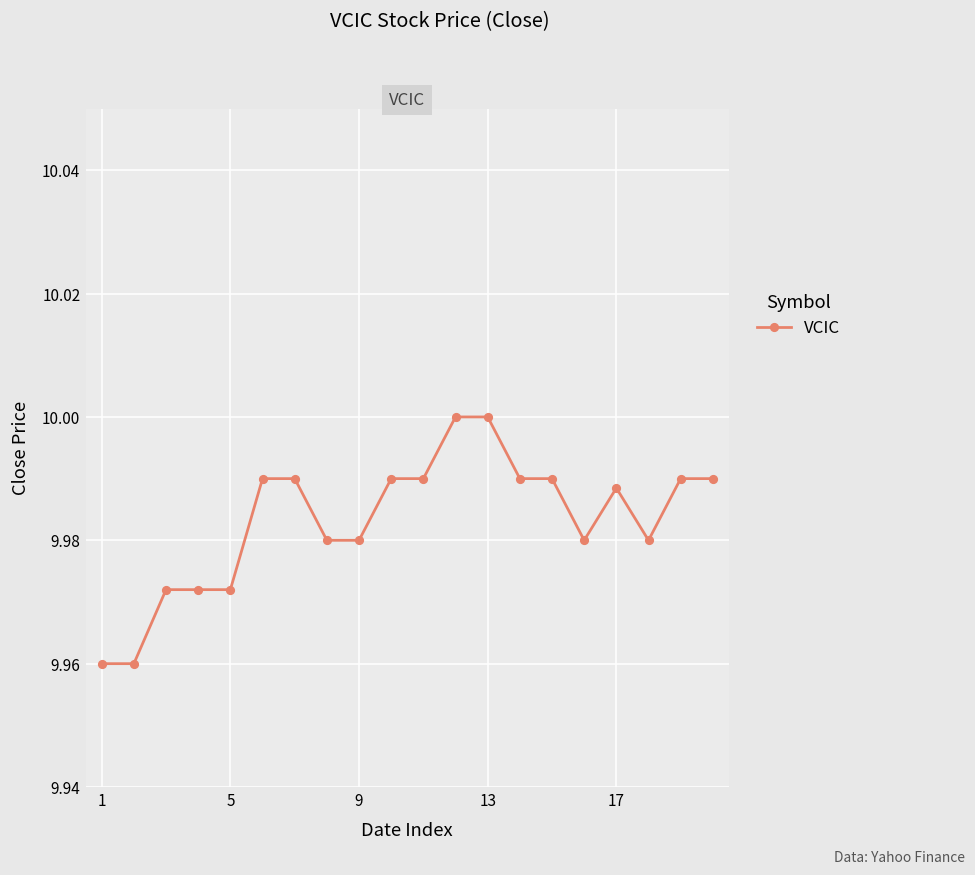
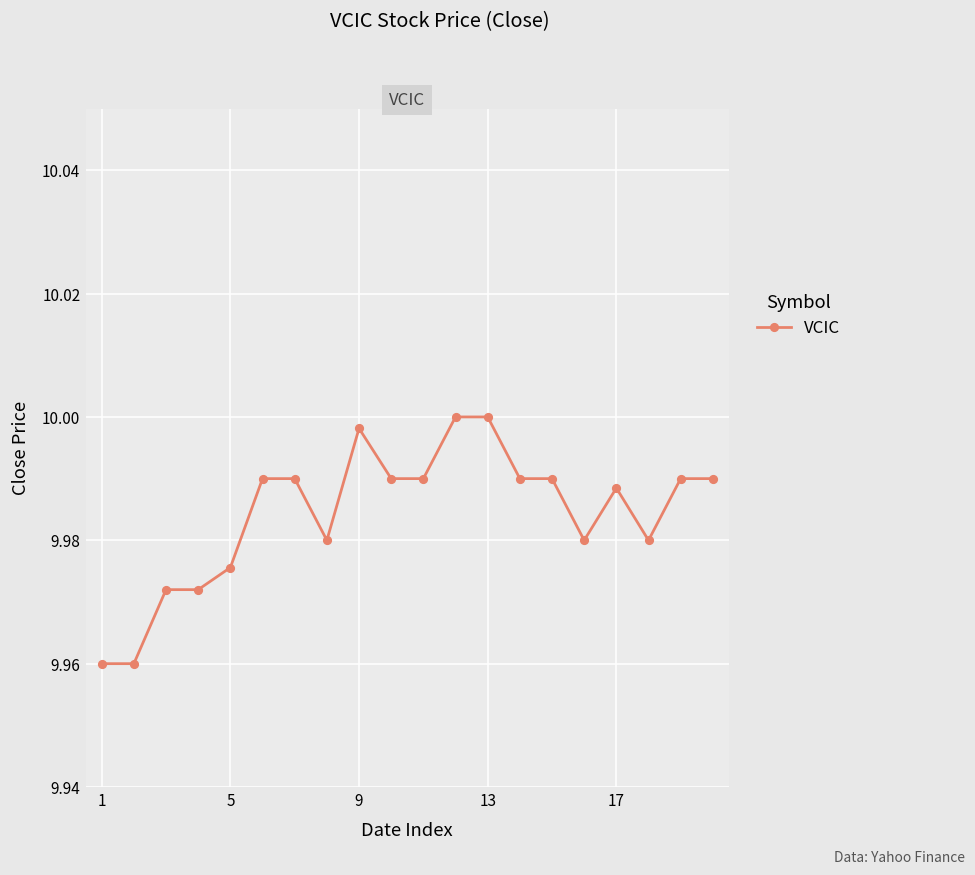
  {
    "1": 9.960,
-   "5": 9.972,
-   "9": 9.980,
+   "5": 9.976,
+   "9": 9.998,
    "13": 10.000,
    "17": 9.988
  }
